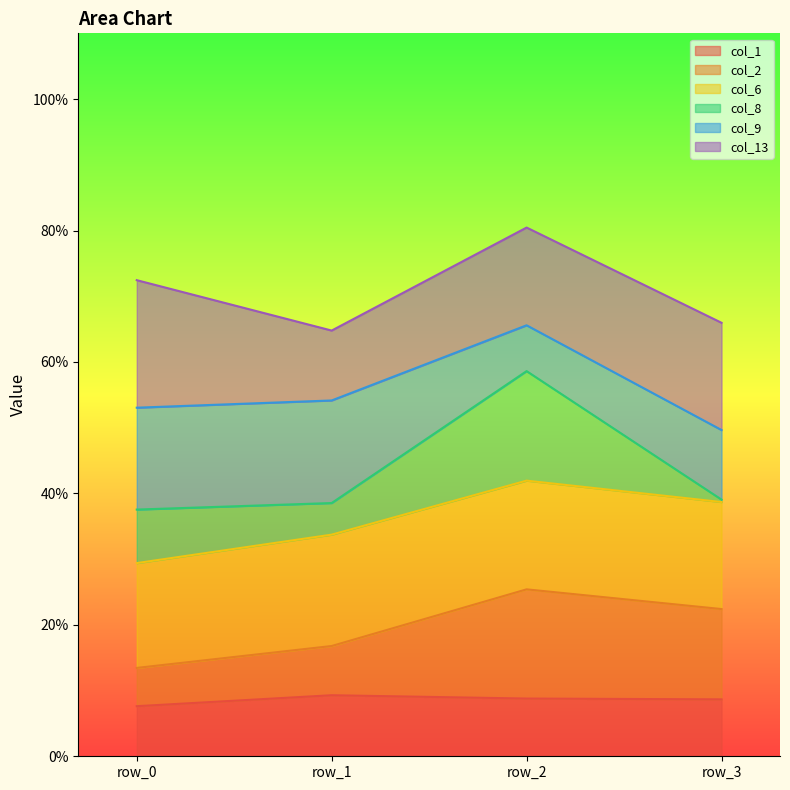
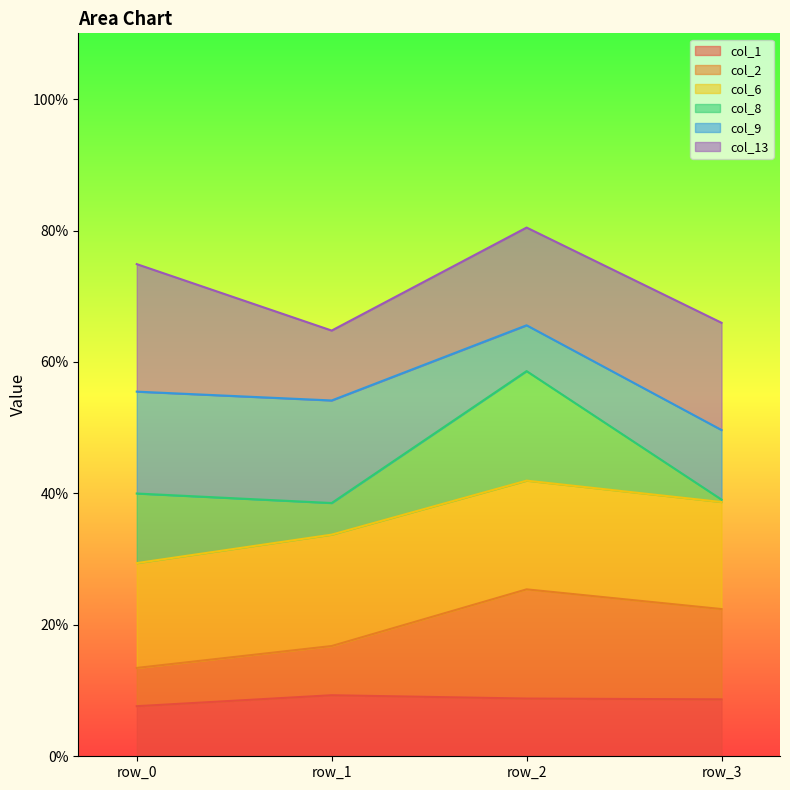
  {
    "col_6": {
      "row_0": "16%",
      "row_1": "17%",
      "row_2": "17%"
    },
    "col_8": {
-     "row_0": "8%",
+     "row_0": "11%",
      "row_1": "5%",
      "row_2": "17%"
    },
    "col_9": {
      "row_0": "16%",
      "row_1": "16%",
      "row_2": "7%",
      "row_3": "11%"
    },
    "col_13": {
      "row_0": "19%",
      "row_1": "11%",
      "row_2": "15%",
      "row_3": "16%"
    }
  }
